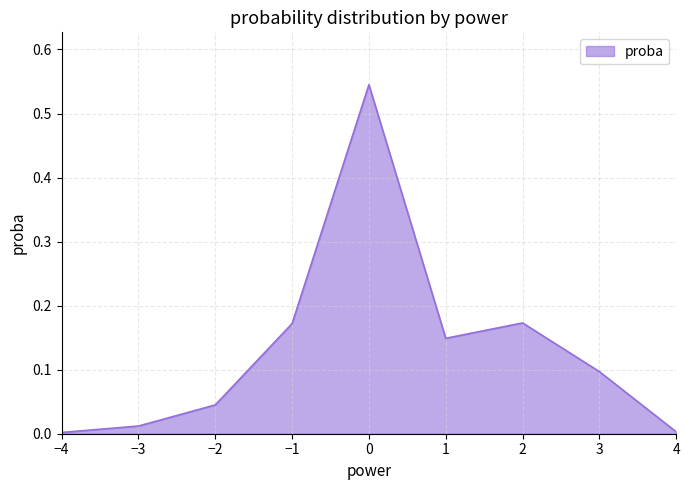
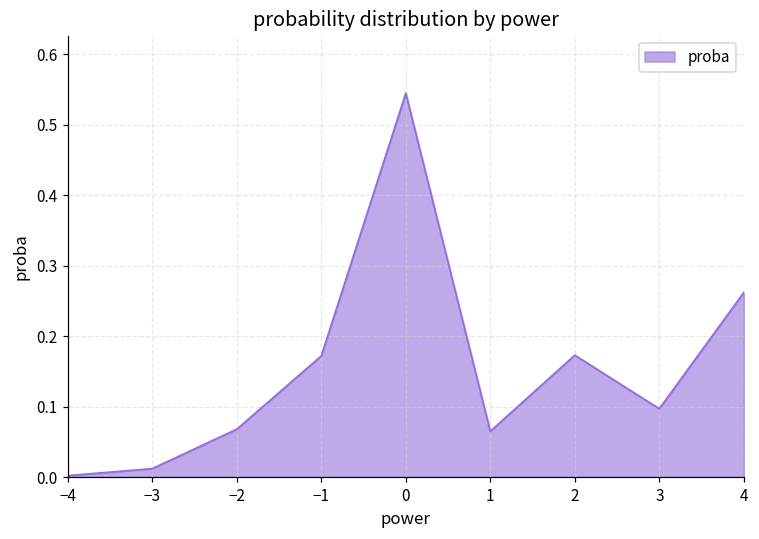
  {
    "−4": 0.00,
    "−3": 0.01,
-   "−2": 0.05,
+   "−2": 0.07,
    "−1": 0.17,
    "0": 0.55,
-   "1": 0.15,
+   "1": 0.07,
    "2": 0.17,
    "3": 0.10,
-   "4": 0.00
+   "4": 0.26
  }
